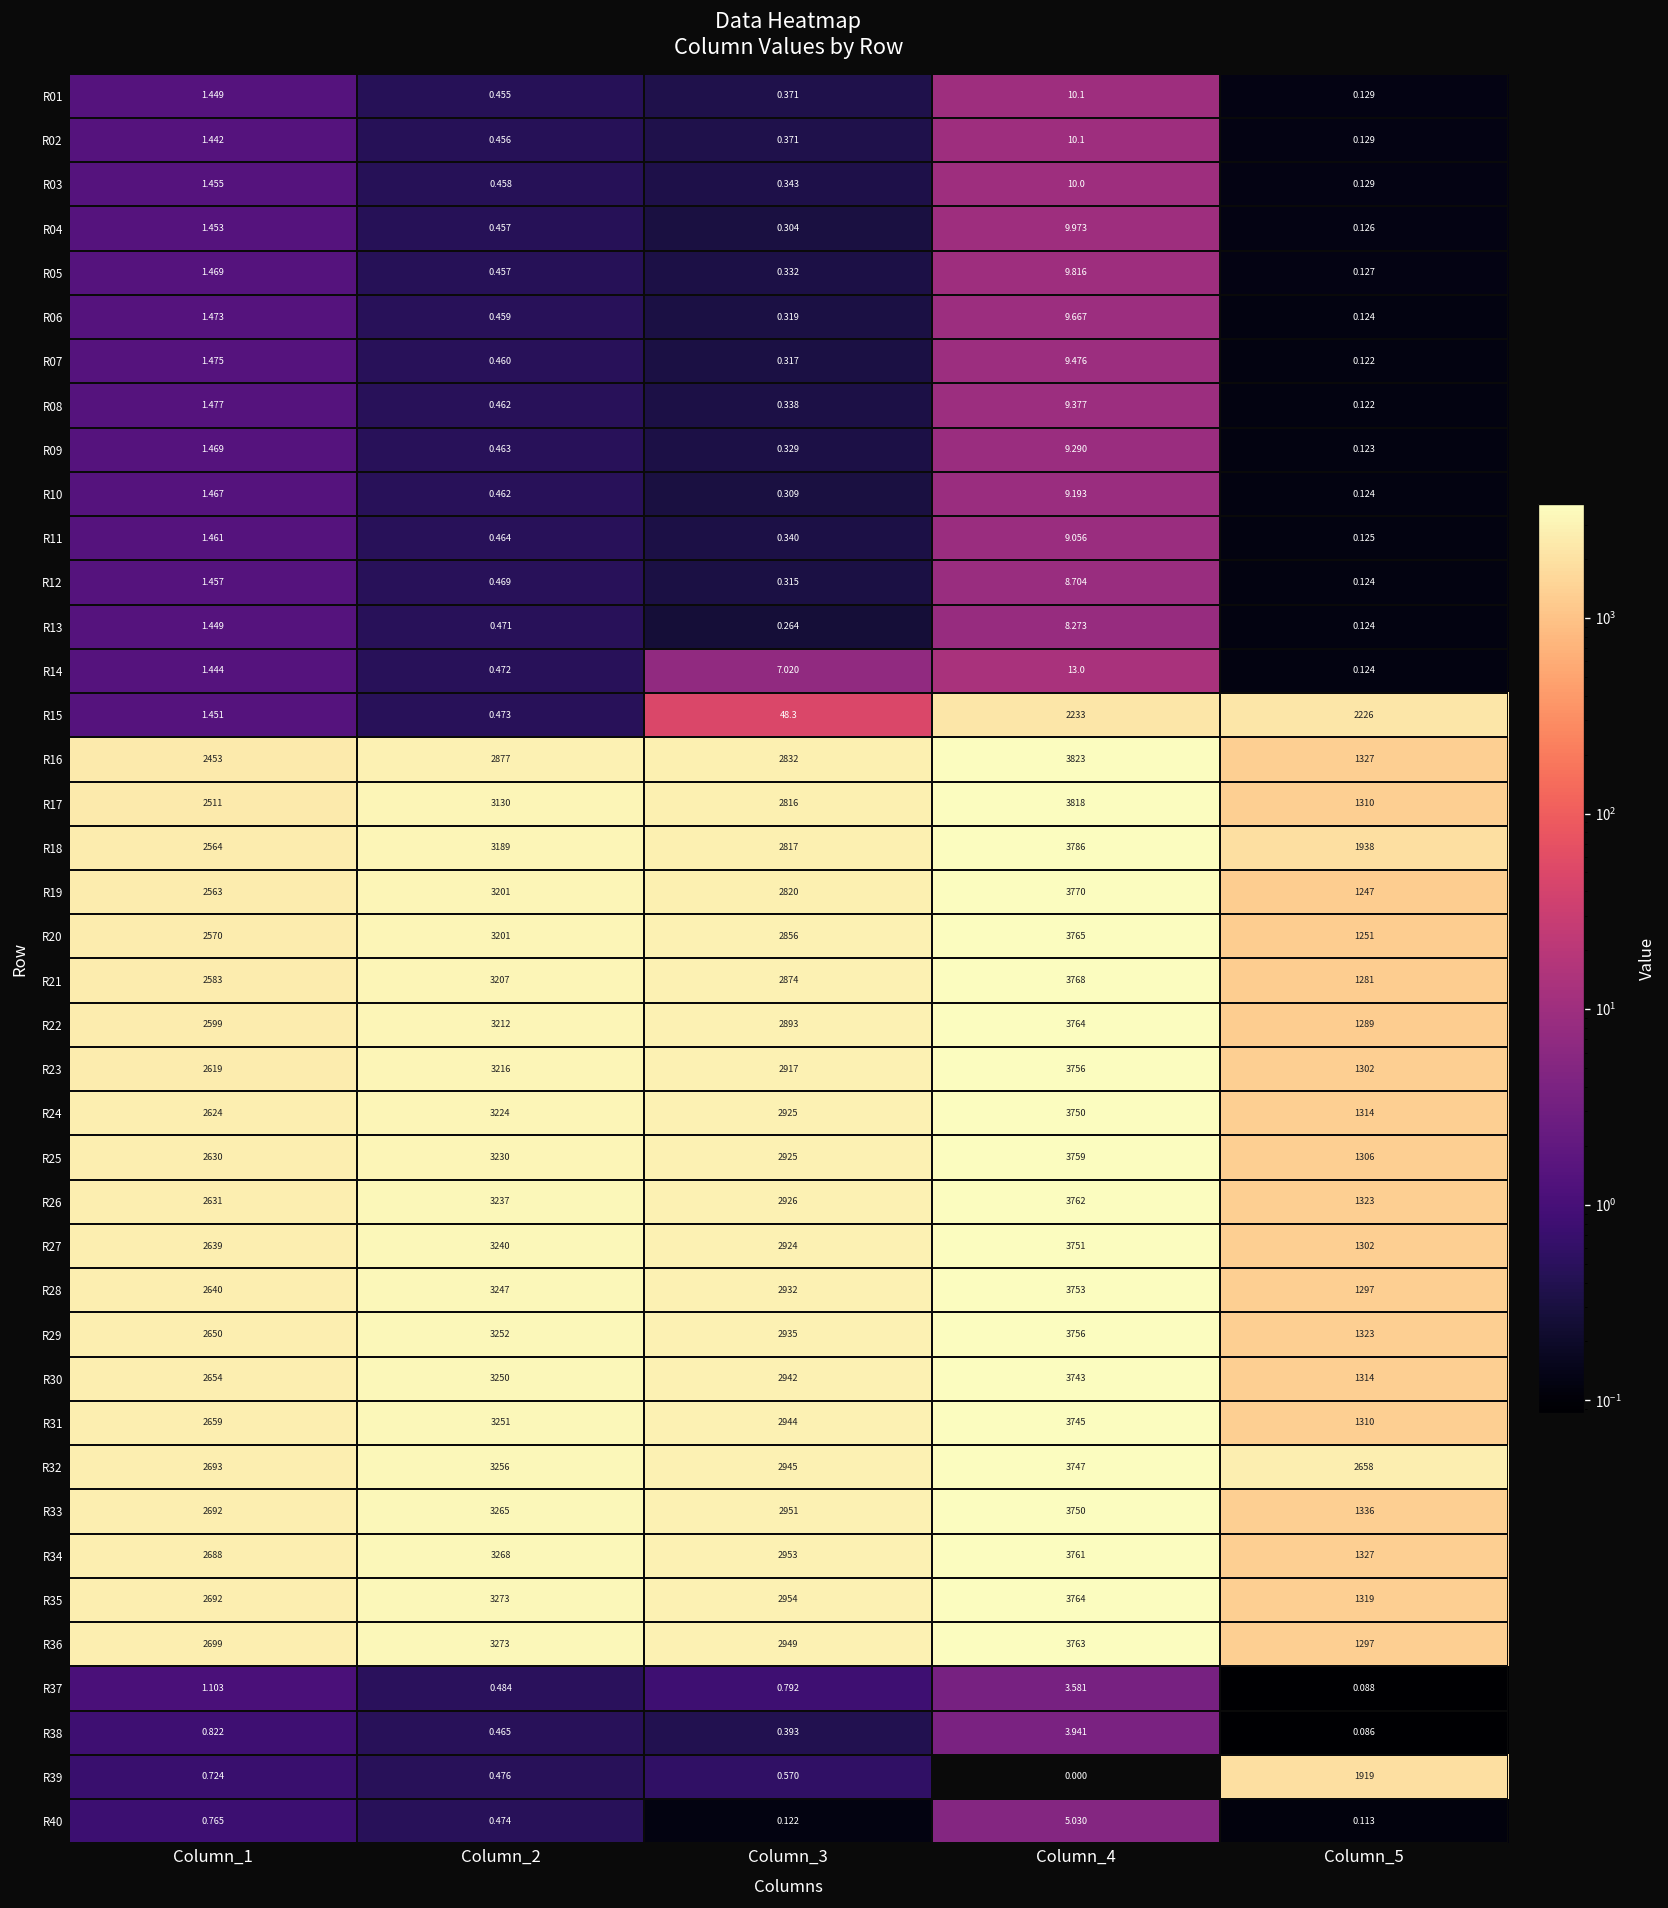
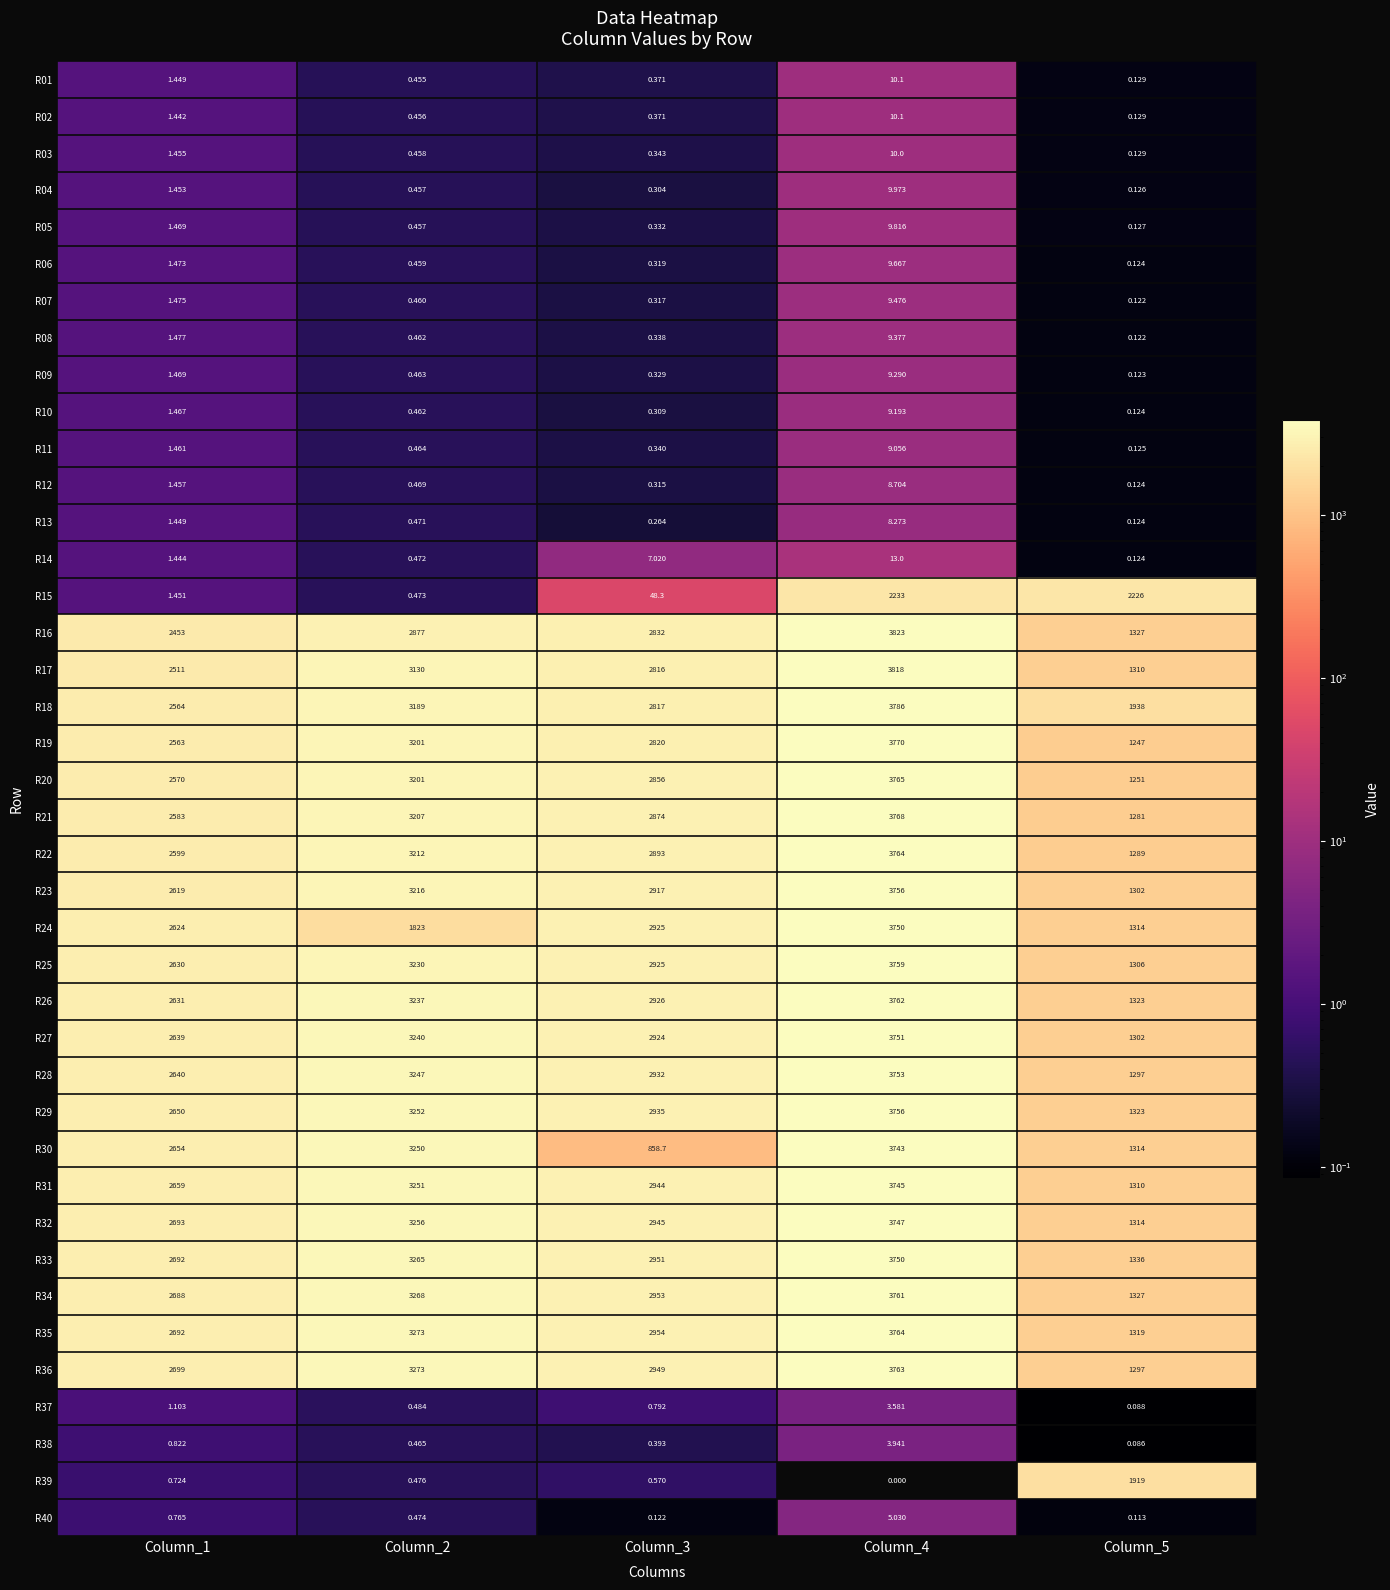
  {
    "R01": {
      "Column_1": 1.449,
      "Column_2": 0.455,
      "Column_3": 0.371,
      "Column_4": 10.1,
      "Column_5": 0.129
    },
    "R02": {
      "Column_1": 1.442,
      "Column_2": 0.456,
      "Column_3": 0.371,
      "Column_4": 10.1,
      "Column_5": 0.129
    },
    "R03": {
      "Column_1": 1.455,
      "Column_2": 0.458,
      "Column_3": 0.343,
      "Column_4": 10.0,
      "Column_5": 0.129
    },
    "R04": {
      "Column_1": 1.453,
      "Column_2": 0.457,
      "Column_3": 0.304,
      "Column_4": 9.973,
      "Column_5": 0.126
    },
    "R05": {
      "Column_1": 1.469,
      "Column_2": 0.457,
      "Column_3": 0.332,
      "Column_4": 9.816,
      "Column_5": 0.127
    },
    "R06": {
      "Column_1": 1.473,
      "Column_2": 0.459,
      "Column_3": 0.319,
      "Column_4": 9.667,
      "Column_5": 0.124
    },
    "R07": {
      "Column_1": 1.475,
      "Column_2": 0.460,
      "Column_3": 0.317,
      "Column_4": 9.476,
      "Column_5": 0.122
    },
    "R08": {
      "Column_1": 1.477,
      "Column_2": 0.462,
      "Column_3": 0.338,
      "Column_4": 9.377,
      "Column_5": 0.122
    },
    "R09": {
      "Column_1": 1.469,
      "Column_2": 0.463,
      "Column_3": 0.329,
      "Column_4": 9.290,
      "Column_5": 0.123
    },
    "R10": {
      "Column_1": 1.467,
      "Column_2": 0.462,
      "Column_3": 0.309,
      "Column_4": 9.193,
      "Column_5": 0.124
    },
    "R11": {
      "Column_1": 1.461,
      "Column_2": 0.464,
      "Column_3": 0.340,
      "Column_4": 9.056,
      "Column_5": 0.125
    },
    "R12": {
      "Column_1": 1.457,
      "Column_2": 0.469,
      "Column_3": 0.315,
      "Column_4": 8.704,
      "Column_5": 0.124
    },
    "R13": {
      "Column_1": 1.449,
      "Column_2": 0.471,
      "Column_3": 0.264,
      "Column_4": 8.273,
      "Column_5": 0.124
    },
    "R14": {
      "Column_1": 1.444,
      "Column_2": 0.472,
      "Column_3": 7.020,
      "Column_4": 13.0,
      "Column_5": 0.124
    },
    "R15": {
      "Column_1": 1.451,
      "Column_2": 0.473,
      "Column_3": 48.3,
      "Column_4": 2233,
      "Column_5": 2226
    },
    "R16": {
      "Column_1": 2453,
      "Column_2": 2877,
      "Column_3": 2832,
      "Column_4": 3823,
      "Column_5": 1327
    },
    "R17": {
      "Column_1": 2511,
      "Column_2": 3130,
      "Column_3": 2816,
      "Column_4": 3818,
      "Column_5": 1310
    },
    "R18": {
      "Column_1": 2564,
      "Column_2": 3189,
      "Column_3": 2817,
      "Column_4": 3786,
      "Column_5": 1938
    },
    "R19": {
      "Column_1": 2563,
      "Column_2": 3201,
      "Column_3": 2820,
      "Column_4": 3770,
      "Column_5": 1247
    },
    "R20": {
      "Column_1": 2570,
      "Column_2": 3201,
      "Column_3": 2856,
      "Column_4": 3765,
      "Column_5": 1251
    },
    "R21": {
      "Column_1": 2583,
      "Column_2": 3207,
      "Column_3": 2874,
      "Column_4": 3768,
      "Column_5": 1281
    },
    "R22": {
      "Column_1": 2599,
      "Column_2": 3212,
      "Column_3": 2893,
      "Column_4": 3764,
      "Column_5": 1289
    },
    "R23": {
      "Column_1": 2619,
      "Column_2": 3216,
      "Column_3": 2917,
      "Column_4": 3756,
      "Column_5": 1302
    },
    "R24": {
      "Column_1": 2624,
-     "Column_2": 3224,
+     "Column_2": 1823,
      "Column_3": 2925,
      "Column_4": 3750,
      "Column_5": 1314
    },
    "R25": {
      "Column_1": 2630,
      "Column_2": 3230,
      "Column_3": 2925,
      "Column_4": 3759,
      "Column_5": 1306
    },
    "R26": {
      "Column_1": 2631,
      "Column_2": 3237,
      "Column_3": 2926,
      "Column_4": 3762,
      "Column_5": 1323
    },
    "R27": {
      "Column_1": 2639,
      "Column_2": 3240,
      "Column_3": 2924,
      "Column_4": 3751,
      "Column_5": 1302
    },
    "R28": {
      "Column_1": 2640,
      "Column_2": 3247,
      "Column_3": 2932,
      "Column_4": 3753,
      "Column_5": 1297
    },
    "R29": {
      "Column_1": 2650,
      "Column_2": 3252,
      "Column_3": 2935,
      "Column_4": 3756,
      "Column_5": 1323
    },
    "R30": {
      "Column_1": 2654,
      "Column_2": 3250,
-     "Column_3": 2942,
+     "Column_3": 858.7,
      "Column_4": 3743,
      "Column_5": 1314
    },
    "R31": {
      "Column_1": 2659,
      "Column_2": 3251,
      "Column_3": 2944,
      "Column_4": 3745,
      "Column_5": 1310
    },
    "R32": {
      "Column_1": 2693,
      "Column_2": 3256,
      "Column_3": 2945,
      "Column_4": 3747,
-     "Column_5": 2658
+     "Column_5": 1314
    },
    "R33": {
      "Column_1": 2692,
      "Column_2": 3265,
      "Column_3": 2951,
      "Column_4": 3750,
      "Column_5": 1336
    },
    "R34": {
      "Column_1": 2688,
      "Column_2": 3268,
      "Column_3": 2953,
      "Column_4": 3761,
      "Column_5": 1327
    },
    "R35": {
      "Column_1": 2692,
      "Column_2": 3273,
      "Column_3": 2954,
      "Column_4": 3764,
      "Column_5": 1319
    },
    "R36": {
      "Column_1": 2699,
      "Column_2": 3273,
      "Column_3": 2949,
      "Column_4": 3763,
      "Column_5": 1297
    },
    "R37": {
      "Column_1": 1.103,
      "Column_2": 0.484,
      "Column_3": 0.792,
      "Column_4": 3.581,
      "Column_5": 0.088
    },
    "R38": {
      "Column_1": 0.822,
      "Column_2": 0.465,
      "Column_3": 0.393,
      "Column_4": 3.941,
      "Column_5": 0.086
    },
    "R39": {
      "Column_1": 0.724,
      "Column_2": 0.476,
      "Column_3": 0.570,
      "Column_4": 0.000,
      "Column_5": 1919
    },
    "R40": {
      "Column_1": 0.765,
      "Column_2": 0.474,
      "Column_3": 0.122,
      "Column_4": 5.030,
      "Column_5": 0.113
    }
  }
